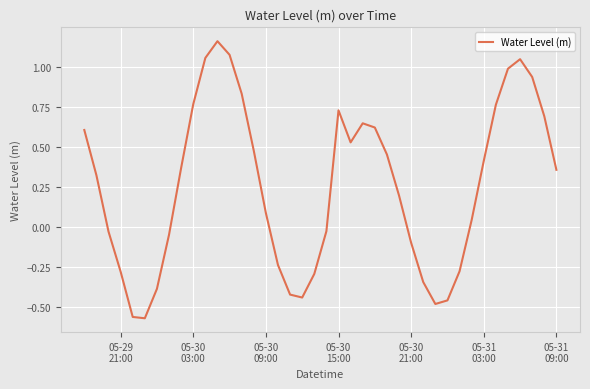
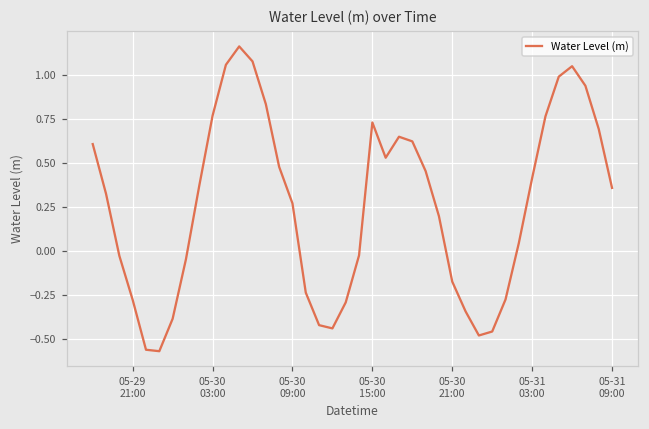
  {
    "05-29 21:00": -0.28,
    "05-30 03:00": 0.77,
-   "05-30 09:00": 0.09,
+   "05-30 09:00": 0.27,
    "05-30 15:00": 0.73,
-   "05-30 21:00": -0.10,
+   "05-30 21:00": -0.18,
    "05-31 03:00": 0.41,
    "05-31 09:00": 0.36
  }
